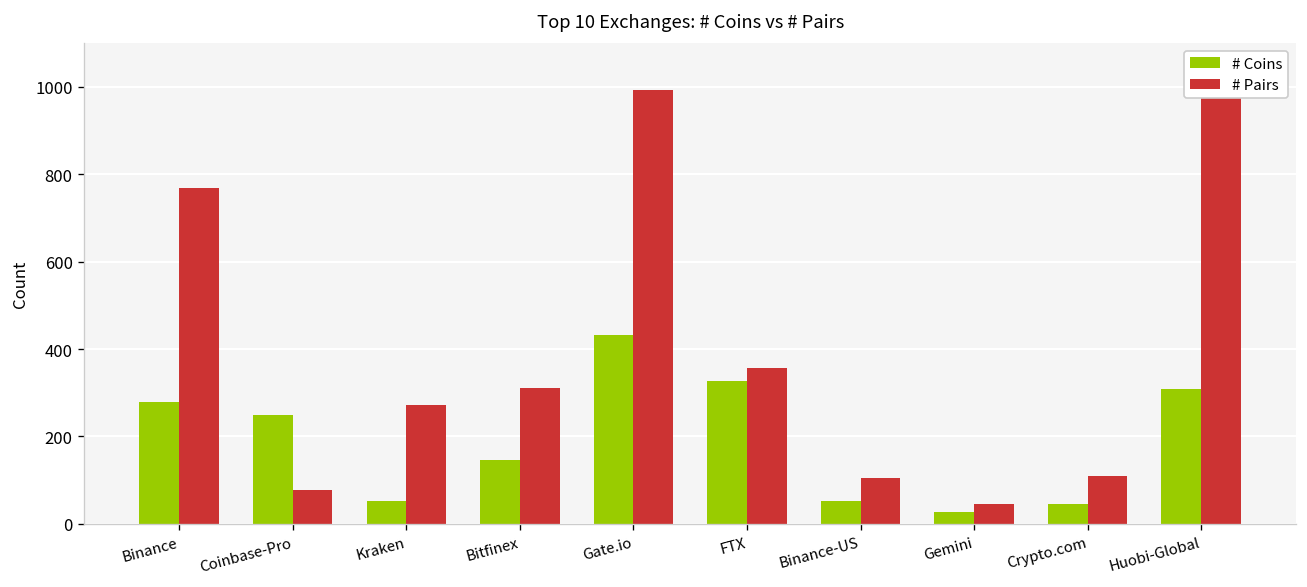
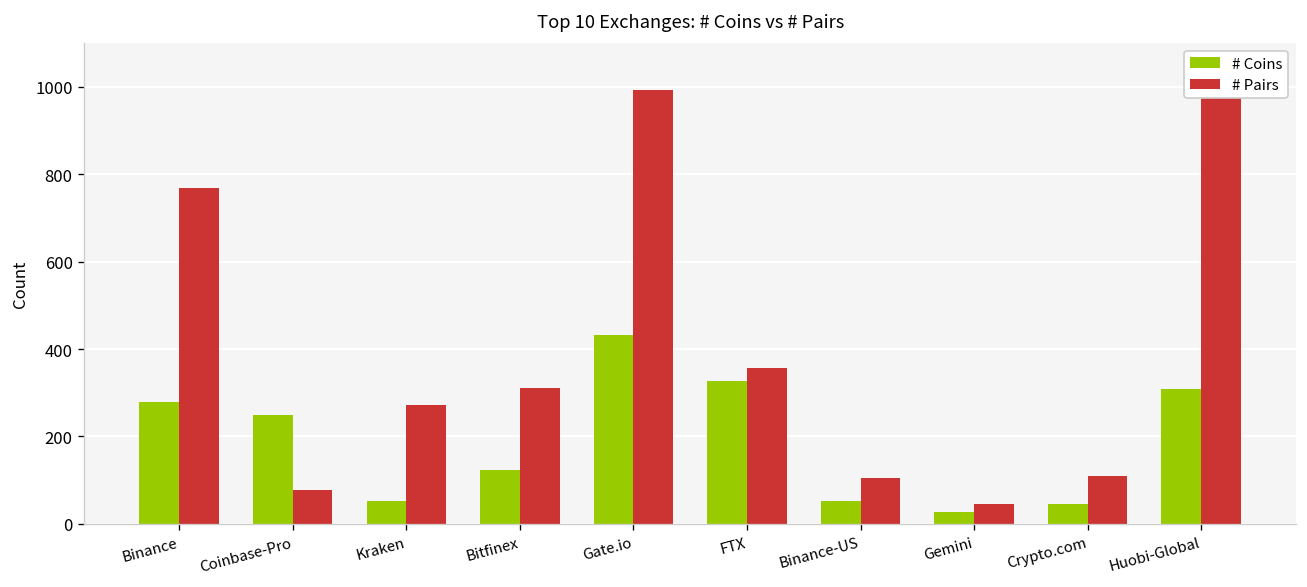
  {
    "# Coins": {
      "Binance": 280,
      "Coinbase-Pro": 250,
      "Kraken": 50,
-     "Bitfinex": 150,
+     "Bitfinex": 120,
      "Gate.io": 430,
      "FTX": 330,
      "Binance-US": 50,
      "Gemini": 30,
      "Crypto.com": 50,
      "Huobi-Global": 310
    },
    "# Pairs": {
      "Binance": 770,
      "Coinbase-Pro": 80,
      "Kraken": 270,
      "Bitfinex": 310,
      "Gate.io": 990,
      "FTX": 360,
      "Binance-US": 100,
      "Gemini": 50,
      "Crypto.com": 110
    }
  }
